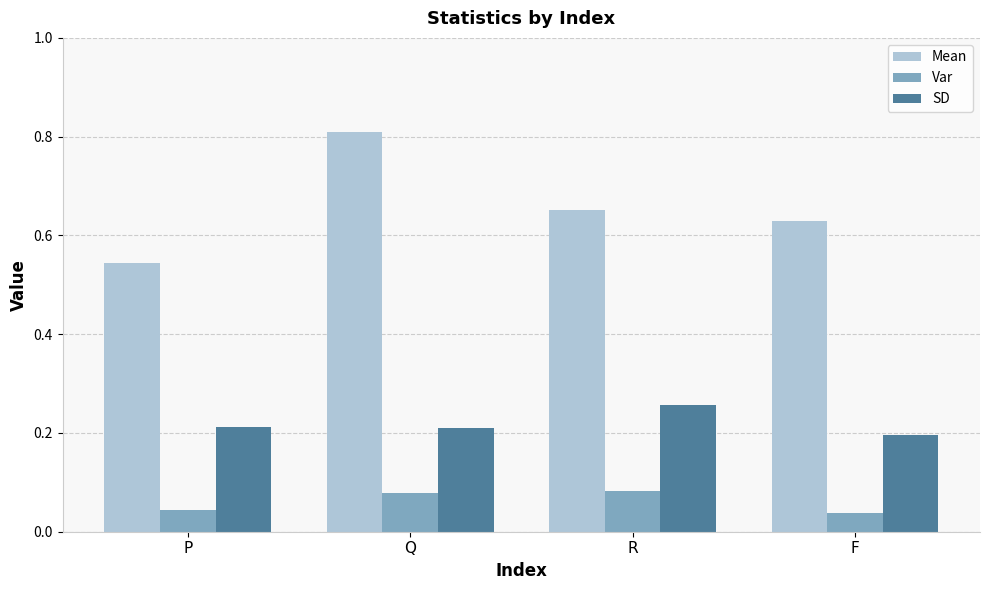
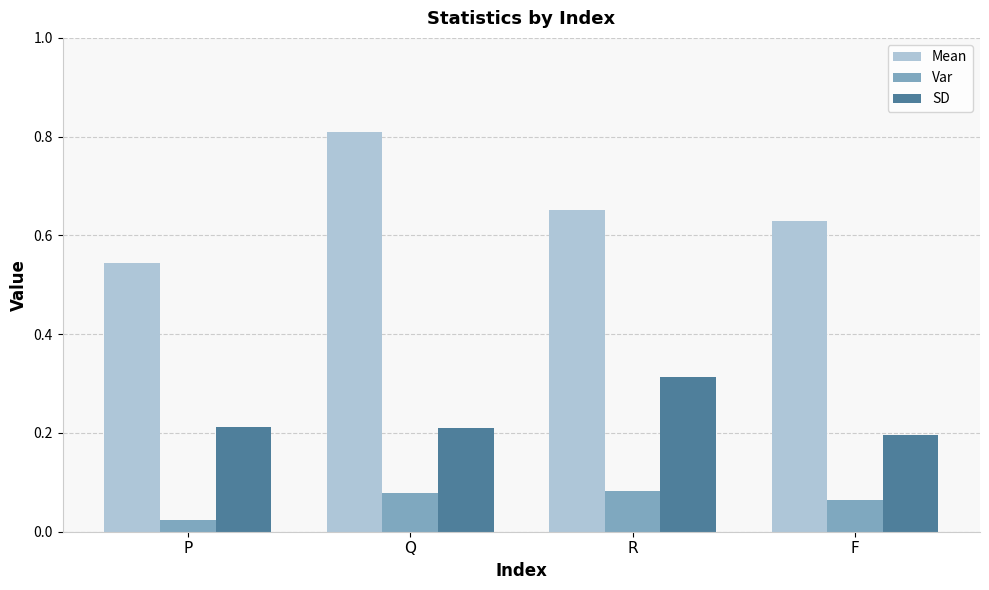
  {
    "Mean": {
      "P": 0.54,
      "Q": 0.81,
      "R": 0.65,
      "F": 0.63
    },
    "Var": {
-     "P": 0.04,
+     "P": 0.02,
      "Q": 0.08,
      "R": 0.08,
-     "F": 0.04
+     "F": 0.06
    },
    "SD": {
      "P": 0.21,
      "Q": 0.21,
-     "R": 0.26,
+     "R": 0.31,
      "F": 0.20
    }
  }
